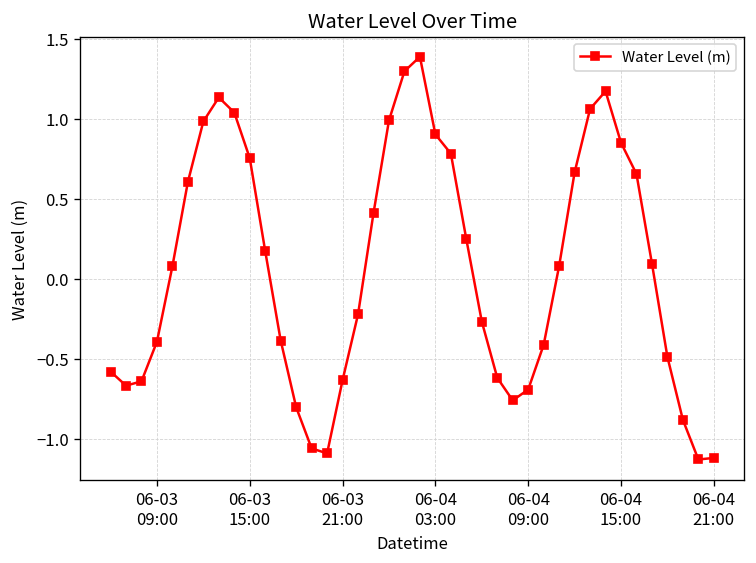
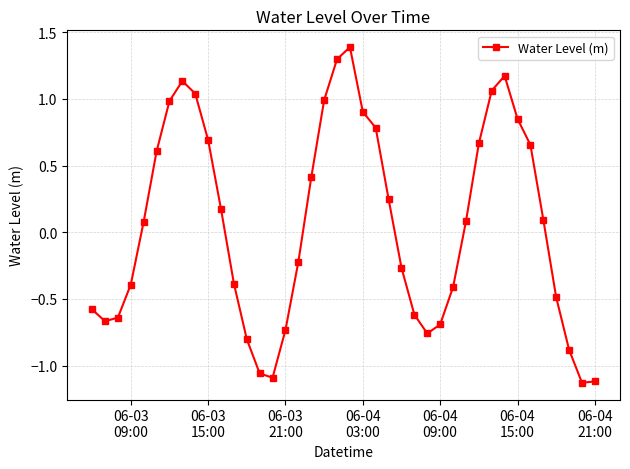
  {
    "06-03 09:00": -0.39,
-   "06-03 15:00": 0.75,
-   "06-03 21:00": -0.63,
+   "06-03 15:00": 0.69,
+   "06-03 21:00": -0.73,
    "06-04 03:00": 0.90,
    "06-04 09:00": -0.69,
    "06-04 15:00": 0.85,
    "06-04 21:00": -1.12
  }
